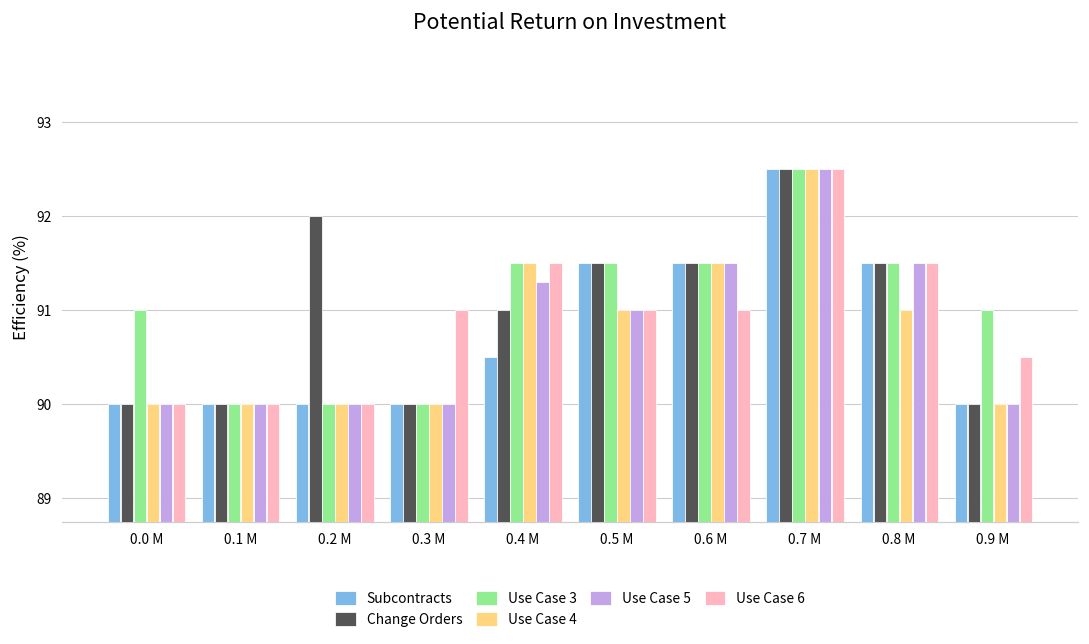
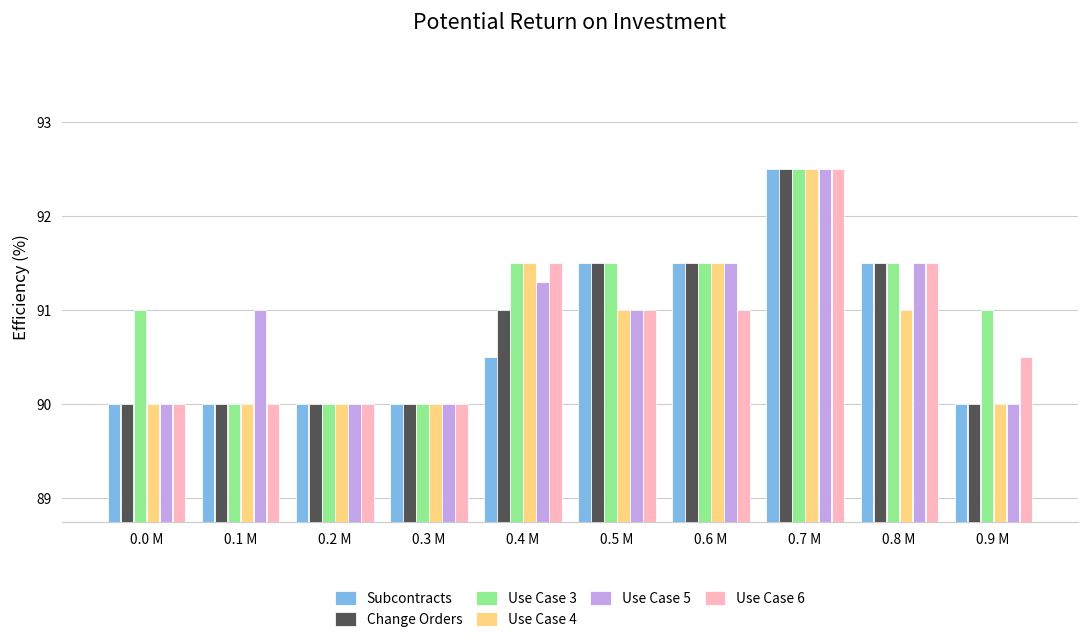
  {
    "Subcontracts": {
      "0.0 M": 90,
      "0.1 M": 90,
      "0.2 M": 90,
      "0.3 M": 90,
      "0.4 M": 90.5,
      "0.5 M": 91.5,
      "0.6 M": 91.5,
      "0.7 M": 92.5,
      "0.8 M": 91.5,
      "0.9 M": 90
    },
    "Change Orders": {
      "0.0 M": 90,
      "0.1 M": 90,
-     "0.2 M": 92,
+     "0.2 M": 90,
      "0.3 M": 90,
      "0.4 M": 91,
      "0.5 M": 91.5,
      "0.6 M": 91.5,
      "0.7 M": 92.5,
      "0.8 M": 91.5,
      "0.9 M": 90
    },
    "Use Case 3": {
      "0.0 M": 91,
      "0.1 M": 90,
      "0.2 M": 90,
      "0.3 M": 90,
      "0.4 M": 91.5,
      "0.5 M": 91.5,
      "0.6 M": 91.5,
      "0.7 M": 92.5,
      "0.8 M": 91.5,
      "0.9 M": 91
    },
    "Use Case 4": {
      "0.0 M": 90,
      "0.1 M": 90,
      "0.2 M": 90,
      "0.3 M": 90,
      "0.4 M": 91.5,
      "0.5 M": 91,
      "0.6 M": 91.5,
      "0.7 M": 92.5,
      "0.8 M": 91,
      "0.9 M": 90
    },
    "Use Case 5": {
      "0.0 M": 90,
-     "0.1 M": 90,
+     "0.1 M": 91,
      "0.2 M": 90,
      "0.3 M": 90,
      "0.4 M": 91.3,
      "0.5 M": 91,
      "0.6 M": 91.5,
      "0.7 M": 92.5,
      "0.8 M": 91.5,
      "0.9 M": 90
    },
    "Use Case 6": {
      "0.0 M": 90,
      "0.1 M": 90,
      "0.2 M": 90,
-     "0.3 M": 91,
+     "0.3 M": 90,
      "0.4 M": 91.5,
      "0.5 M": 91,
      "0.6 M": 91,
      "0.7 M": 92.5,
      "0.8 M": 91.5,
      "0.9 M": 90.5
    }
  }
